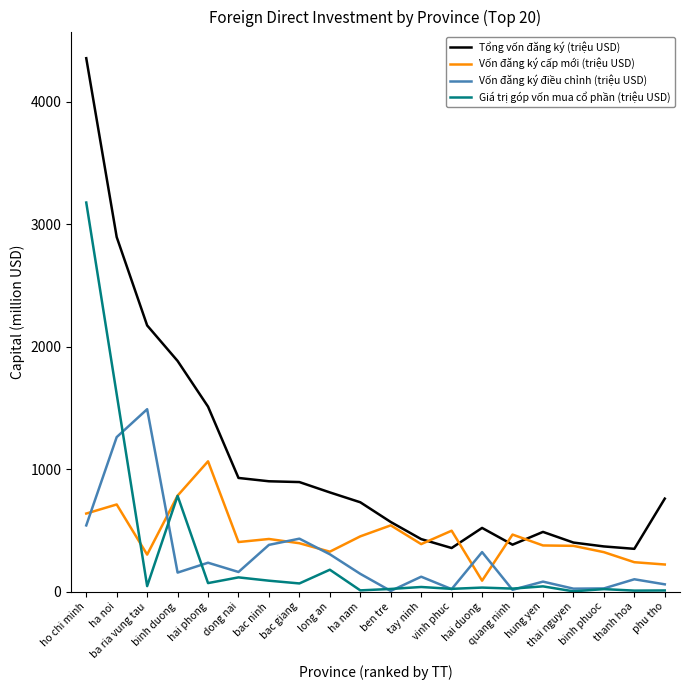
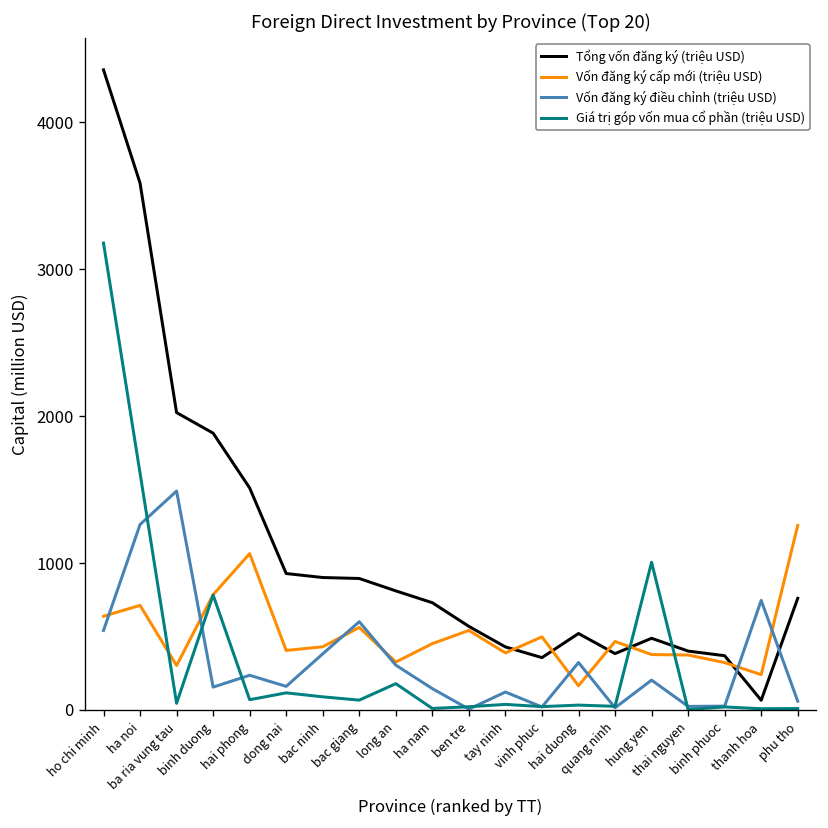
  {
    "Tổng vốn đăng ký (triệu USD)": {
      "ho chi minh": 4360,
-     "ha noi": 2900,
-     "ba ria vung tau": 2170,
+     "ha noi": 3590,
+     "ba ria vung tau": 2020,
      "binh duong": 1880,
      "hai phong": 1510,
      "dong nai": 930,
      "bac ninh": 900,
      "bac giang": 890,
      "long an": 810,
      "ha nam": 730,
      "ben tre": 570,
      "tay ninh": 430,
      "vinh phuc": 360,
      "hai duong": 520,
      "quang ninh": 380,
      "hung yen": 490,
      "thai nguyen": 400,
      "binh phuoc": 370,
-     "thanh hoa": 350,
+     "thanh hoa": 70,
      "phu tho": 760
    },
    "Vốn đăng ký cấp mới (triệu USD)": {
      "ho chi minh": 640,
      "ha noi": 710,
      "ba ria vung tau": 300,
      "hai phong": 1060,
      "dong nai": 410,
      "bac ninh": 430,
-     "bac giang": 400,
+     "bac giang": 560,
      "long an": 330,
      "ha nam": 450,
      "ben tre": 540,
      "tay ninh": 390,
      "vinh phuc": 500,
-     "hai duong": 90,
+     "hai duong": 160,
      "quang ninh": 470,
      "hung yen": 380,
      "thai nguyen": 370,
      "binh phuoc": 320,
      "thanh hoa": 240,
-     "phu tho": 220
+     "phu tho": 1260
    },
    "Vốn đăng ký điều chỉnh (triệu USD)": {
      "ho chi minh": 540,
      "ha noi": 1260,
      "ba ria vung tau": 1490,
      "binh duong": 160,
      "hai phong": 240,
      "dong nai": 160,
      "bac ninh": 380,
-     "bac giang": 430,
+     "bac giang": 600,
      "long an": 310,
      "ha nam": 150,
      "tay ninh": 120,
      "hai duong": 320,
-     "hung yen": 80,
+     "hung yen": 200,
      "thai nguyen": 20,
-     "thanh hoa": 100,
+     "thanh hoa": 750,
      "phu tho": 60
    },
    "Giá trị góp vốn mua cổ phần (triệu USD)": {
      "ho chi minh": 3180,
      "ha noi": 1610,
      "ba ria vung tau": 50,
      "hai phong": 70,
      "dong nai": 120,
      "bac ninh": 90,
      "bac giang": 70,
      "long an": 180,
      "ha nam": 10,
      "tay ninh": 40,
      "hai duong": 30,
-     "hung yen": 40,
+     "hung yen": 1000,
      "thai nguyen": 0,
      "thanh hoa": 10,
      "phu tho": 10
    }
  }
